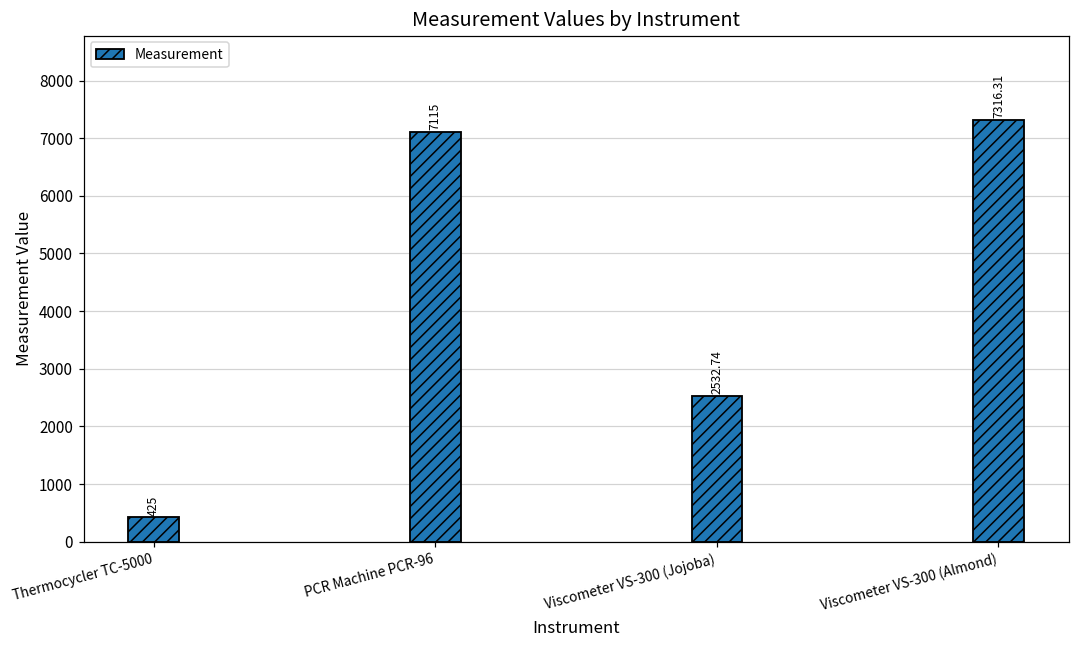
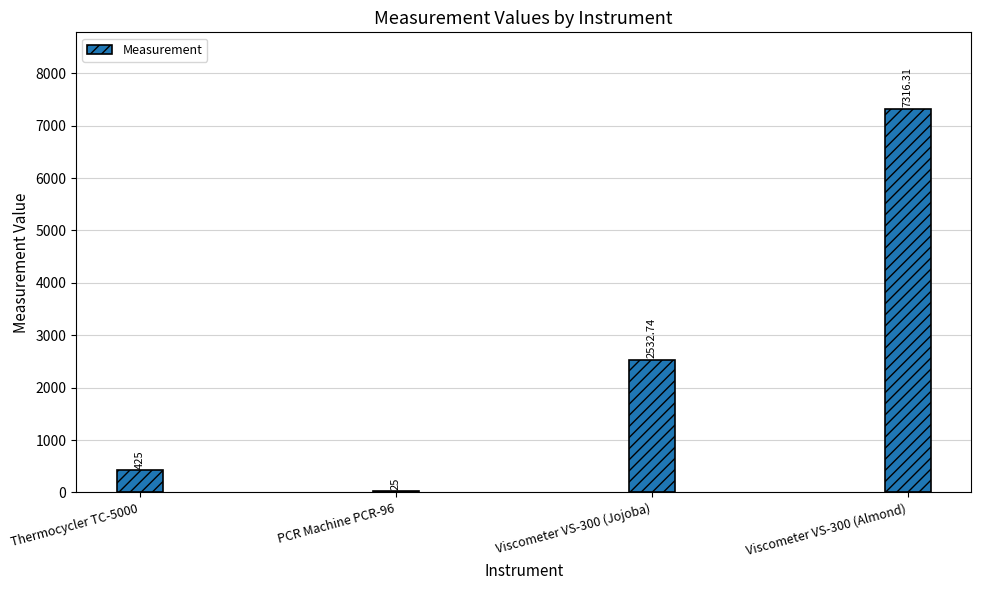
  {
    "Thermocycler TC-5000": 425,
-   "PCR Machine PCR-96": 7115,
+   "PCR Machine PCR-96": 25,
    "Viscometer VS-300 (Jojoba)": 2532.74,
    "Viscometer VS-300 (Almond)": 7316.31
  }
